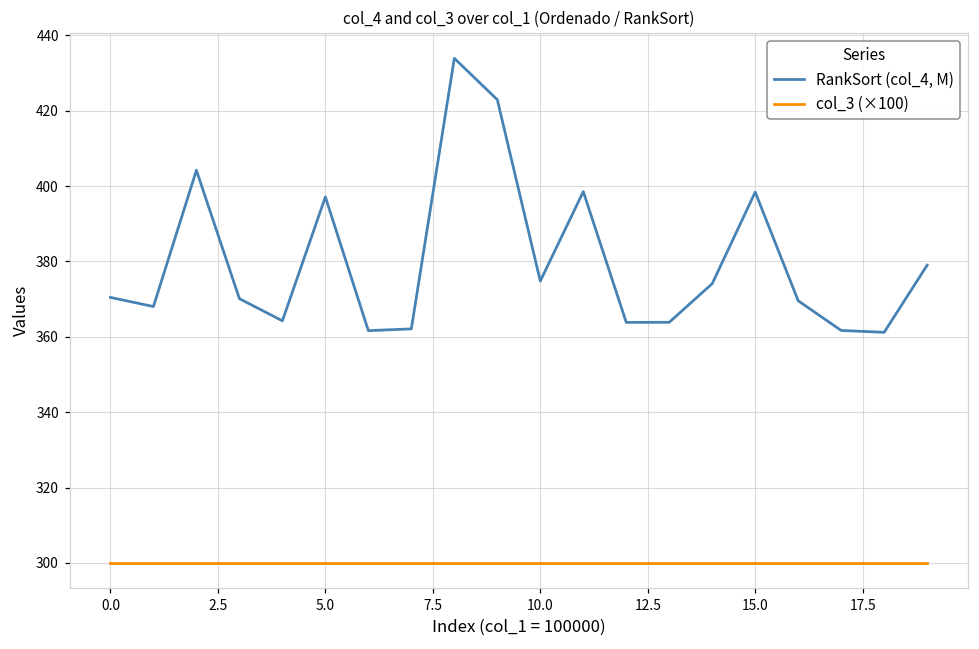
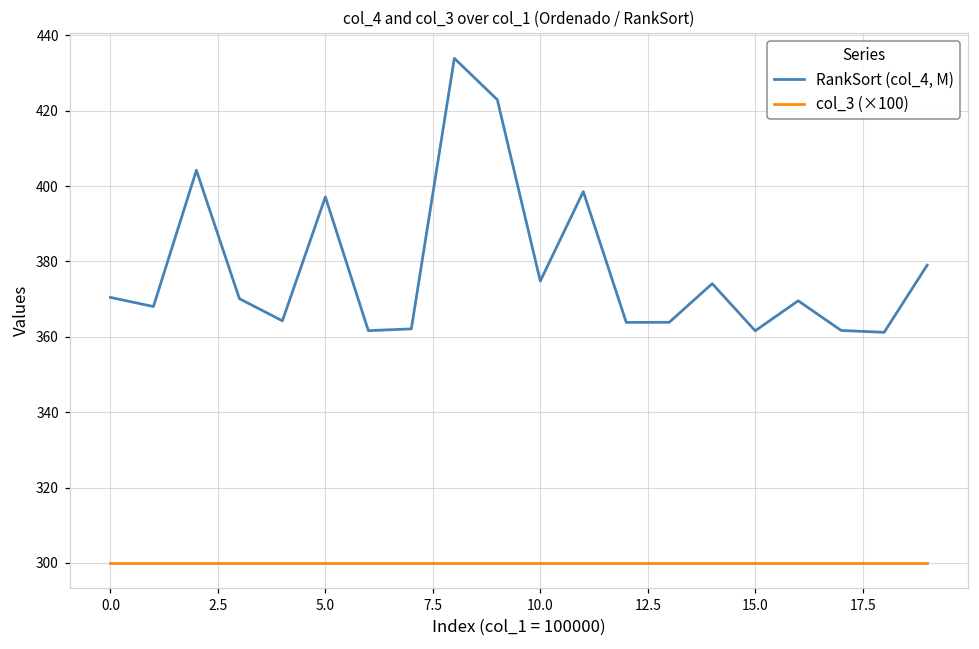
  {
    "RankSort (col_4, M)": {
      "0.0": 370,
      "5.0": 397,
      "10.0": 375,
-     "15.0": 398
+     "15.0": 362
    },
    "col_3 (×100)": {
      "0.0": 300,
      "5.0": 300,
      "10.0": 300,
      "15.0": 300
    }
  }
